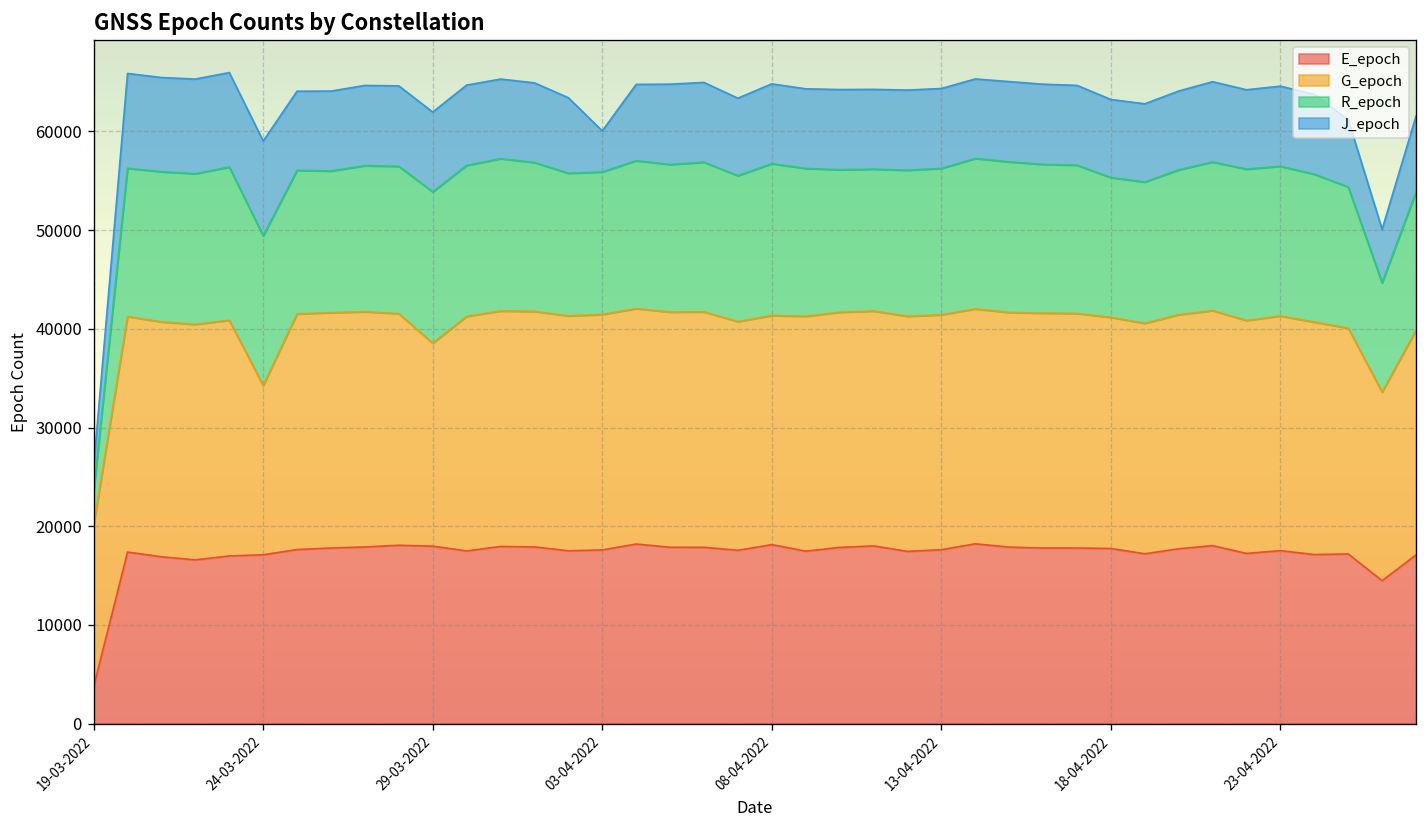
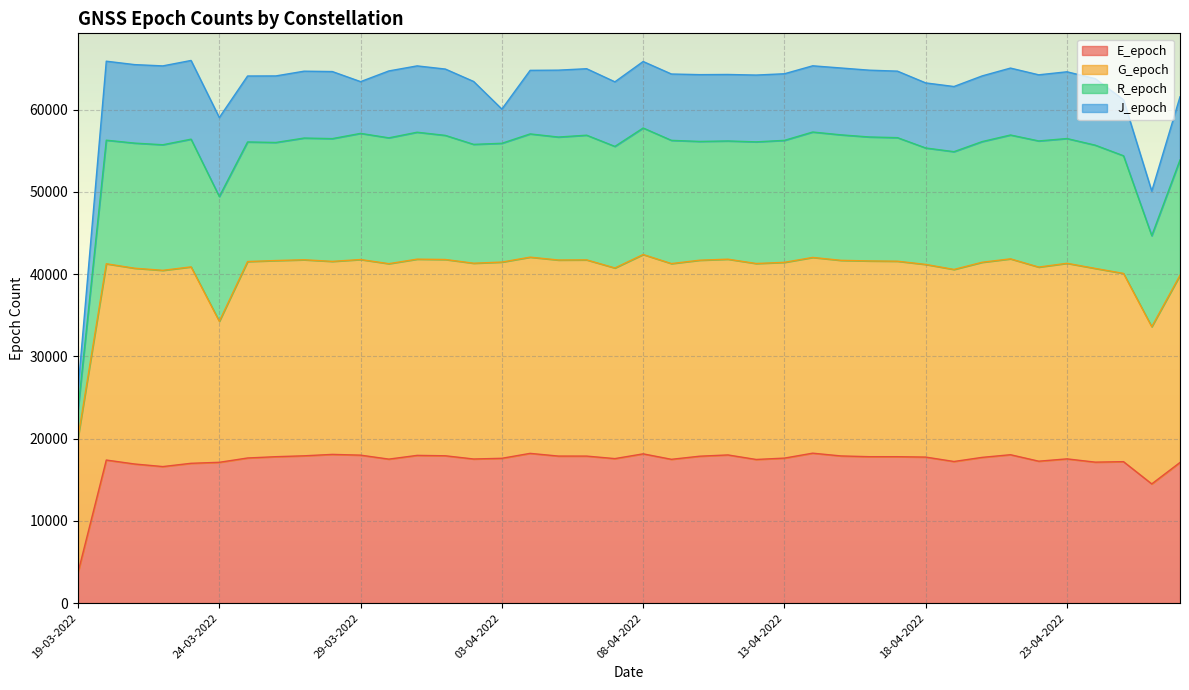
  {
    "E_epoch": {
      "19-03-2022": 4000,
      "24-03-2022": 17000,
      "29-03-2022": 18000,
      "03-04-2022": 18000,
      "08-04-2022": 18000,
      "13-04-2022": 18000,
      "18-04-2022": 18000,
      "23-04-2022": 18000
    },
    "G_epoch": {
      "19-03-2022": 16000,
      "24-03-2022": 17000,
-     "29-03-2022": 21000,
+     "29-03-2022": 24000,
      "03-04-2022": 24000,
-     "08-04-2022": 23000,
+     "08-04-2022": 24000,
      "13-04-2022": 24000,
      "18-04-2022": 23000,
      "23-04-2022": 24000
    },
    "R_epoch": {
      "19-03-2022": 3000,
      "24-03-2022": 15000,
      "29-03-2022": 15000,
      "03-04-2022": 14000,
      "08-04-2022": 15000,
      "13-04-2022": 15000,
      "18-04-2022": 14000,
      "23-04-2022": 15000
    },
    "J_epoch": {
      "19-03-2022": 2000,
      "24-03-2022": 10000,
-     "29-03-2022": 8000,
+     "29-03-2022": 6000,
      "03-04-2022": 4000,
      "08-04-2022": 8000,
      "13-04-2022": 8000,
      "18-04-2022": 8000,
      "23-04-2022": 8000
    }
  }
